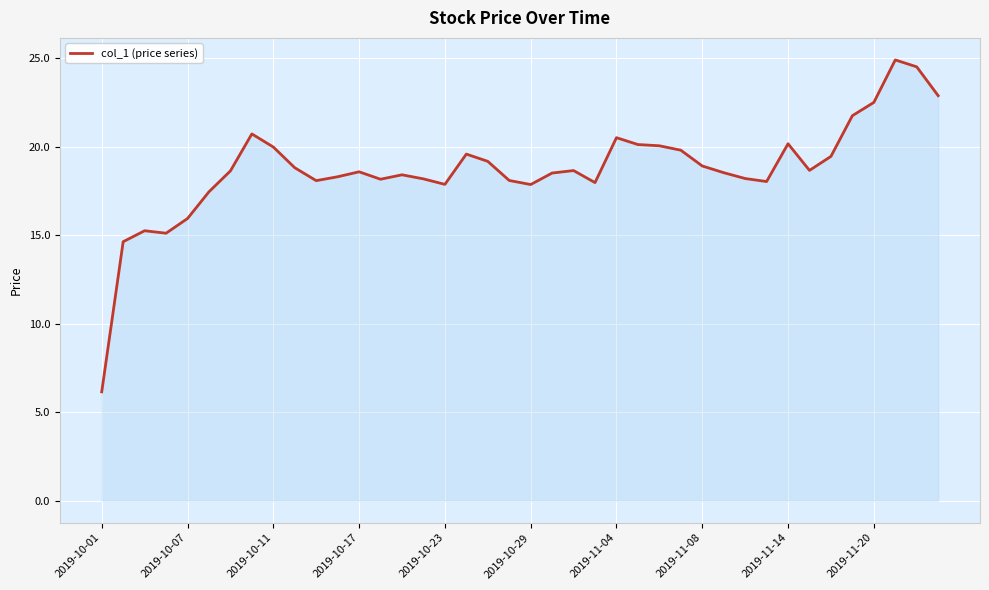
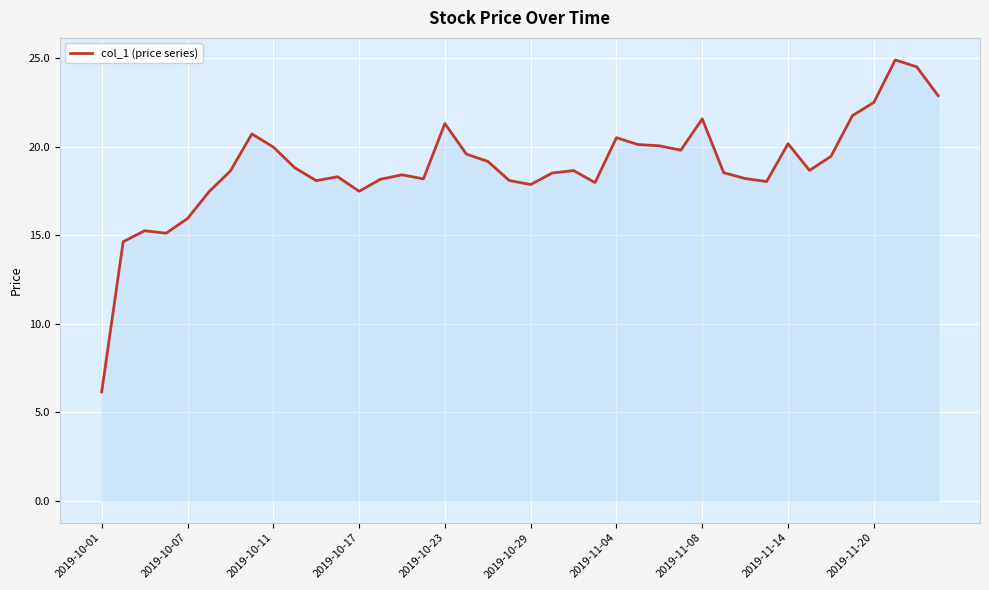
  {
    "2019-10-01": 6.2,
    "2019-10-07": 15.9,
    "2019-10-11": 20.0,
-   "2019-10-17": 18.6,
-   "2019-10-23": 17.9,
+   "2019-10-17": 17.5,
+   "2019-10-23": 21.3,
    "2019-10-29": 17.9,
    "2019-11-04": 20.5,
-   "2019-11-08": 18.9,
+   "2019-11-08": 21.6,
    "2019-11-14": 20.2,
    "2019-11-20": 22.5
  }
